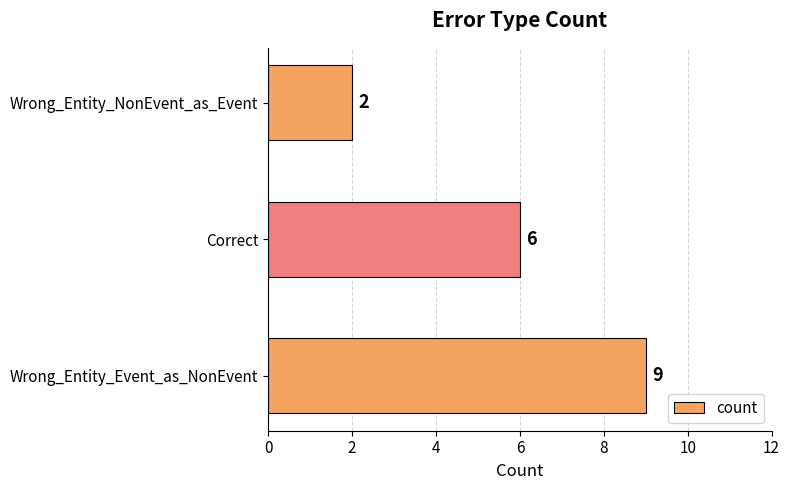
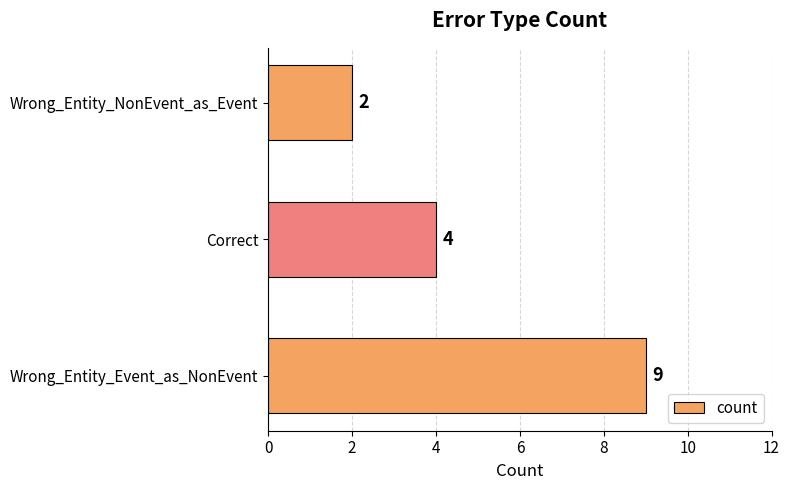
  {
    "Wrong_Entity_NonEvent_as_Event": 2,
-   "Correct": 6,
+   "Correct": 4,
    "Wrong_Entity_Event_as_NonEvent": 9
  }
